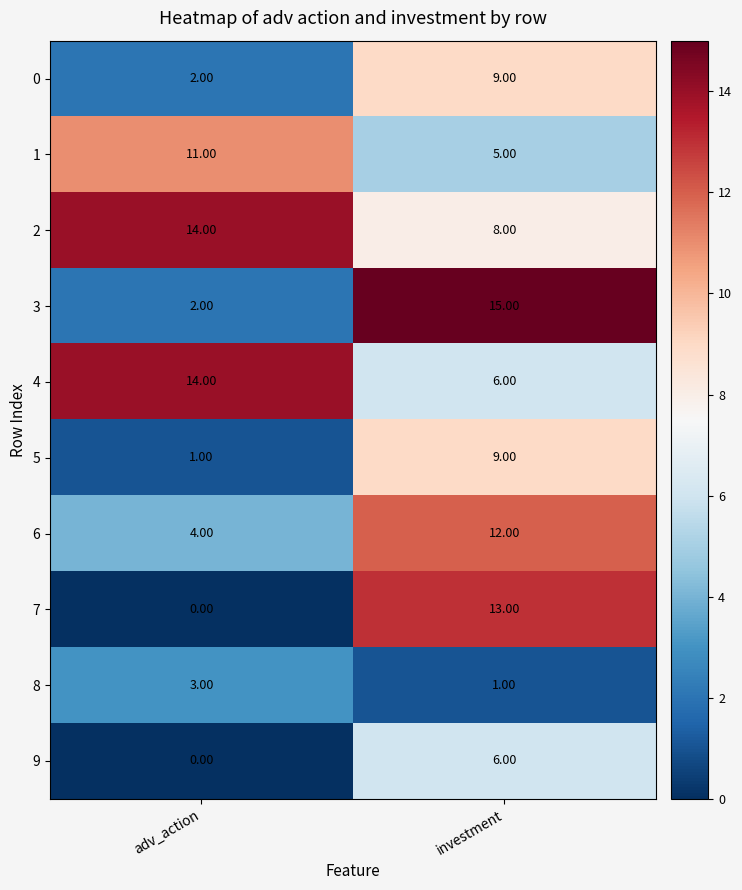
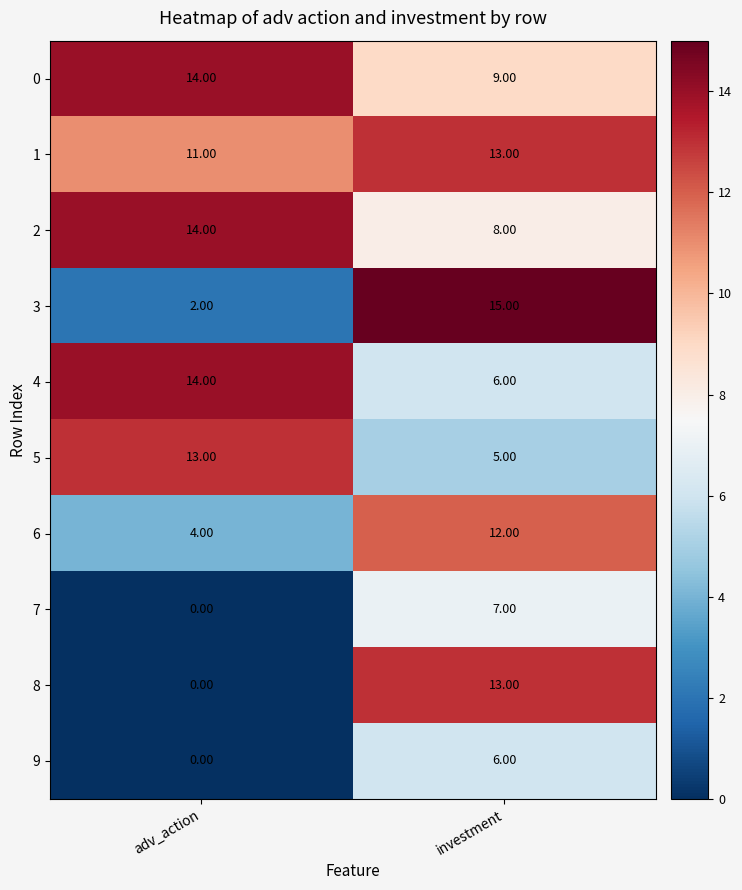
  {
    "0": {
-     "adv_action": 2.00,
+     "adv_action": 14.00,
      "investment": 9.00
    },
    "1": {
      "adv_action": 11.00,
-     "investment": 5.00
+     "investment": 13.00
    },
    "2": {
      "adv_action": 14.00,
      "investment": 8.00
    },
    "3": {
      "adv_action": 2.00,
      "investment": 15.00
    },
    "4": {
      "adv_action": 14.00,
      "investment": 6.00
    },
    "5": {
-     "adv_action": 1.00,
-     "investment": 9.00
+     "adv_action": 13.00,
+     "investment": 5.00
    },
    "6": {
      "adv_action": 4.00,
      "investment": 12.00
    },
    "7": {
      "adv_action": 0.00,
-     "investment": 13.00
+     "investment": 7.00
    },
    "8": {
-     "adv_action": 3.00,
-     "investment": 1.00
+     "adv_action": 0.00,
+     "investment": 13.00
    },
    "9": {
      "adv_action": 0.00,
      "investment": 6.00
    }
  }
